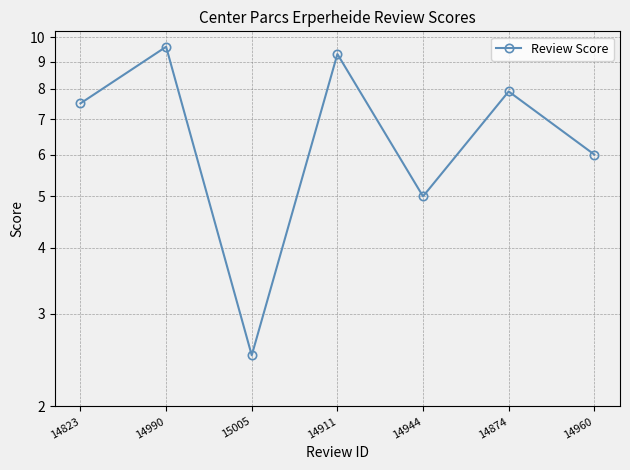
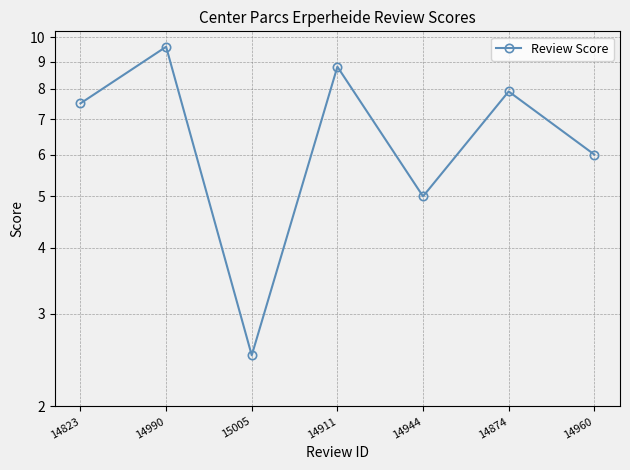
  {
    "14823": 7.5,
    "14990": 9.6,
    "15005": 2.5,
-   "14911": 9.3,
+   "14911": 8.8,
    "14944": 5.0,
    "14874": 7.9,
    "14960": 6.0
  }
